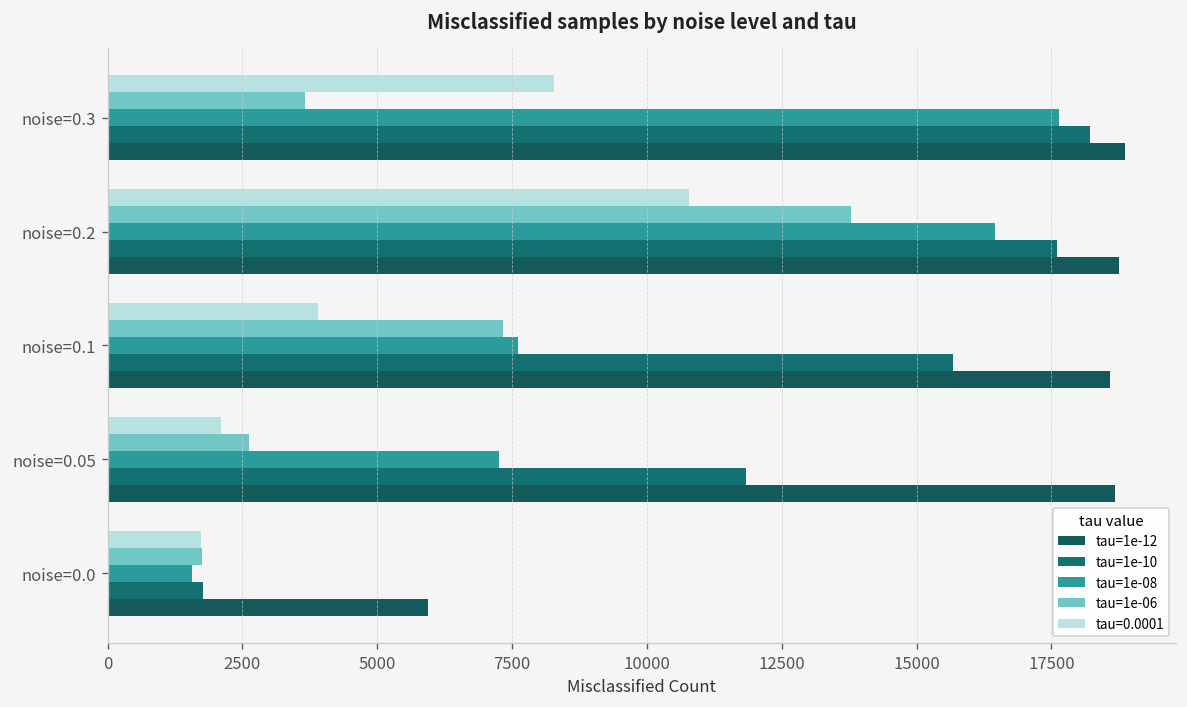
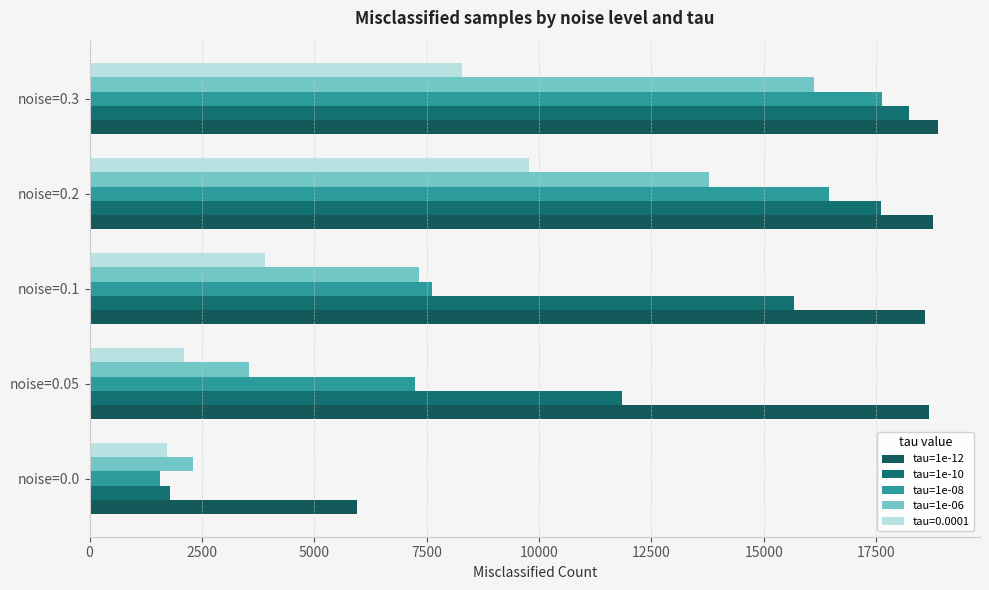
  {
    "tau=1e-08": {
      "noise=0.3": 17600,
      "noise=0.2": 16500,
      "noise=0.1": 7600,
      "noise=0.05": 7300,
      "noise=0.0": 1600
    },
    "tau=1e-06": {
-     "noise=0.3": 3700,
+     "noise=0.3": 16100,
      "noise=0.2": 13800,
      "noise=0.1": 7300,
-     "noise=0.05": 2600,
-     "noise=0.0": 1800
+     "noise=0.05": 3500,
+     "noise=0.0": 2300
    },
    "tau=0.0001": {
      "noise=0.3": 8300,
-     "noise=0.2": 10800,
+     "noise=0.2": 9800,
      "noise=0.1": 3900,
      "noise=0.05": 2100,
      "noise=0.0": 1700
    }
  }
